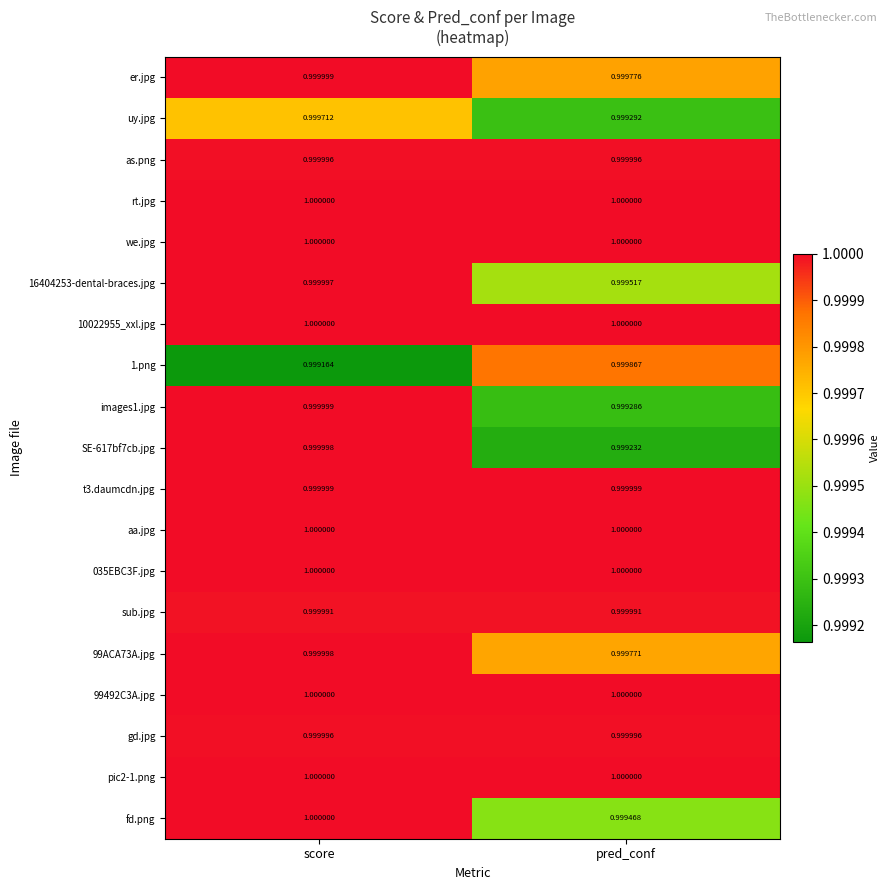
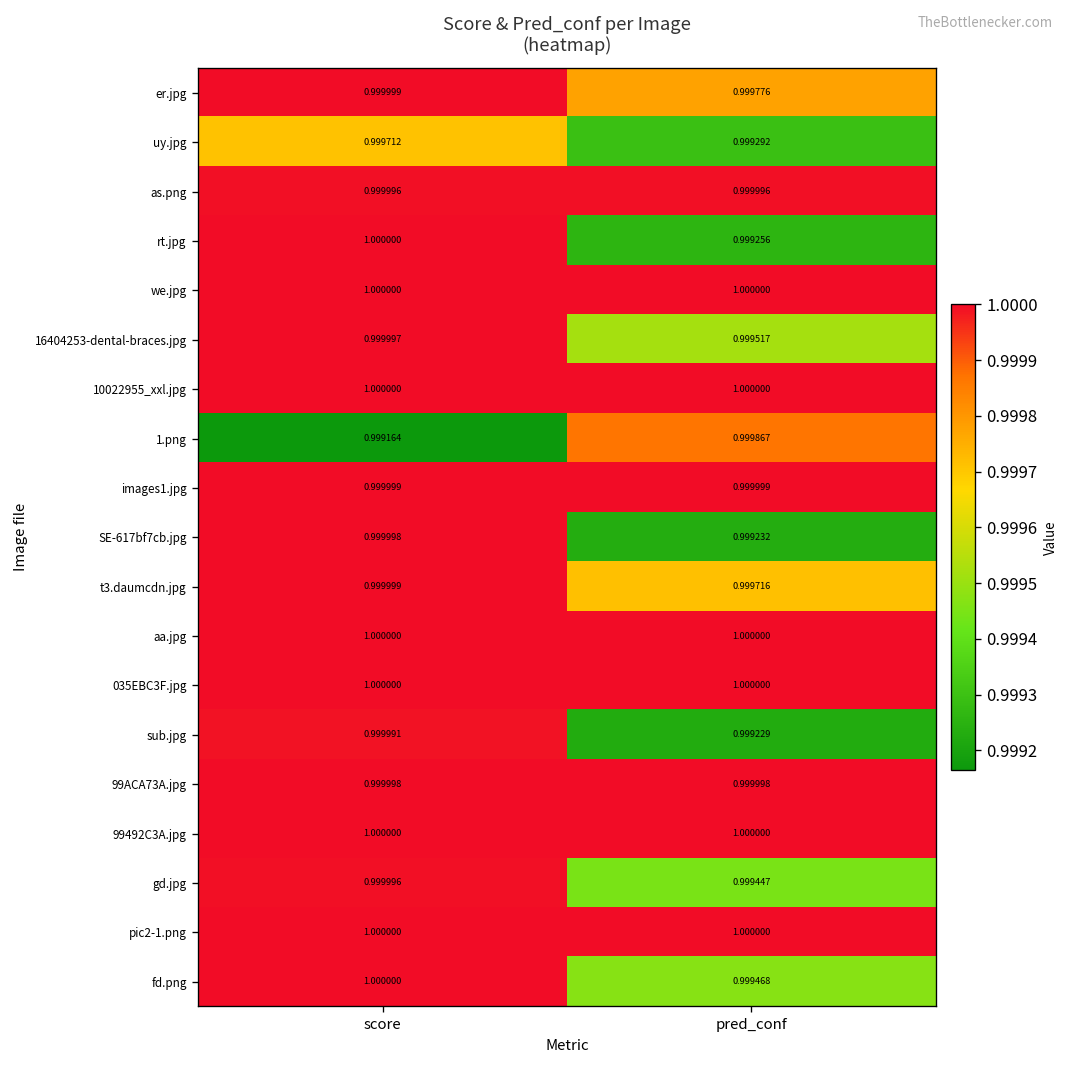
  {
    "er.jpg": {
      "score": 0.999999,
      "pred_conf": 0.999776
    },
    "uy.jpg": {
      "score": 0.999712,
      "pred_conf": 0.999292
    },
    "as.png": {
      "score": 0.999996,
      "pred_conf": 0.999996
    },
    "rt.jpg": {
      "score": 1.000000,
-     "pred_conf": 1.000000
+     "pred_conf": 0.999256
    },
    "we.jpg": {
      "score": 1.000000,
      "pred_conf": 1.000000
    },
    "16404253-dental-braces.jpg": {
      "score": 0.999997,
      "pred_conf": 0.999517
    },
    "10022955_xxl.jpg": {
      "score": 1.000000,
      "pred_conf": 1.000000
    },
    "1.png": {
      "score": 0.999164,
      "pred_conf": 0.999867
    },
    "images1.jpg": {
      "score": 0.999999,
-     "pred_conf": 0.999286
+     "pred_conf": 0.999999
    },
    "SE-617bf7cb.jpg": {
      "score": 0.999998,
      "pred_conf": 0.999232
    },
    "t3.daumcdn.jpg": {
      "score": 0.999999,
-     "pred_conf": 0.999999
+     "pred_conf": 0.999716
    },
    "aa.jpg": {
      "score": 1.000000,
      "pred_conf": 1.000000
    },
    "035EBC3F.jpg": {
      "score": 1.000000,
      "pred_conf": 1.000000
    },
    "sub.jpg": {
      "score": 0.999991,
-     "pred_conf": 0.999991
+     "pred_conf": 0.999229
    },
    "99ACA73A.jpg": {
      "score": 0.999998,
-     "pred_conf": 0.999771
+     "pred_conf": 0.999998
    },
    "99492C3A.jpg": {
      "score": 1.000000,
      "pred_conf": 1.000000
    },
    "gd.jpg": {
      "score": 0.999996,
-     "pred_conf": 0.999996
+     "pred_conf": 0.999447
    },
    "pic2-1.png": {
      "score": 1.000000,
      "pred_conf": 1.000000
    },
    "fd.png": {
      "score": 1.000000,
      "pred_conf": 0.999468
    }
  }
